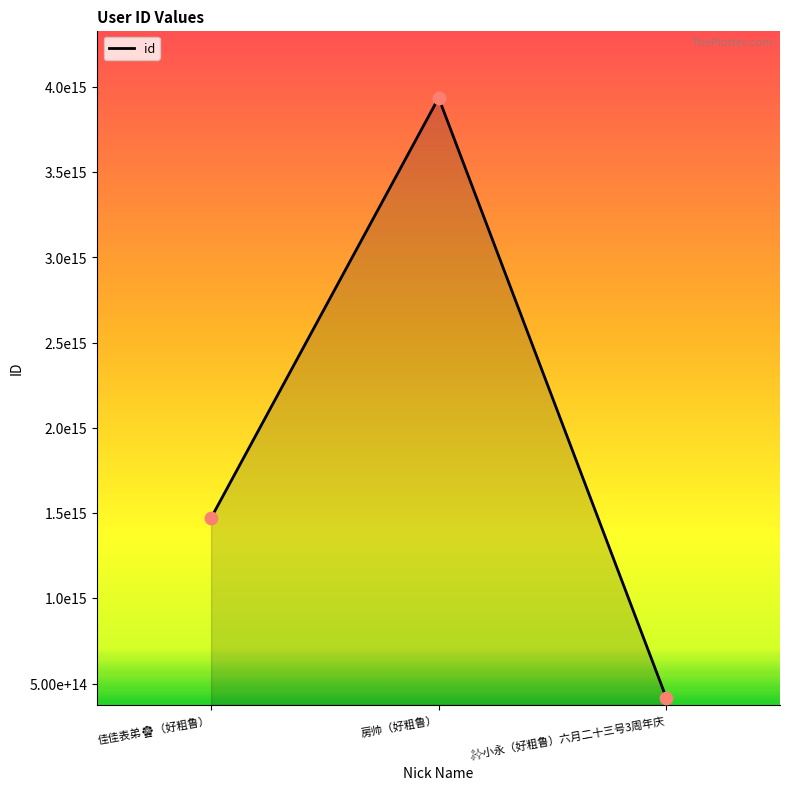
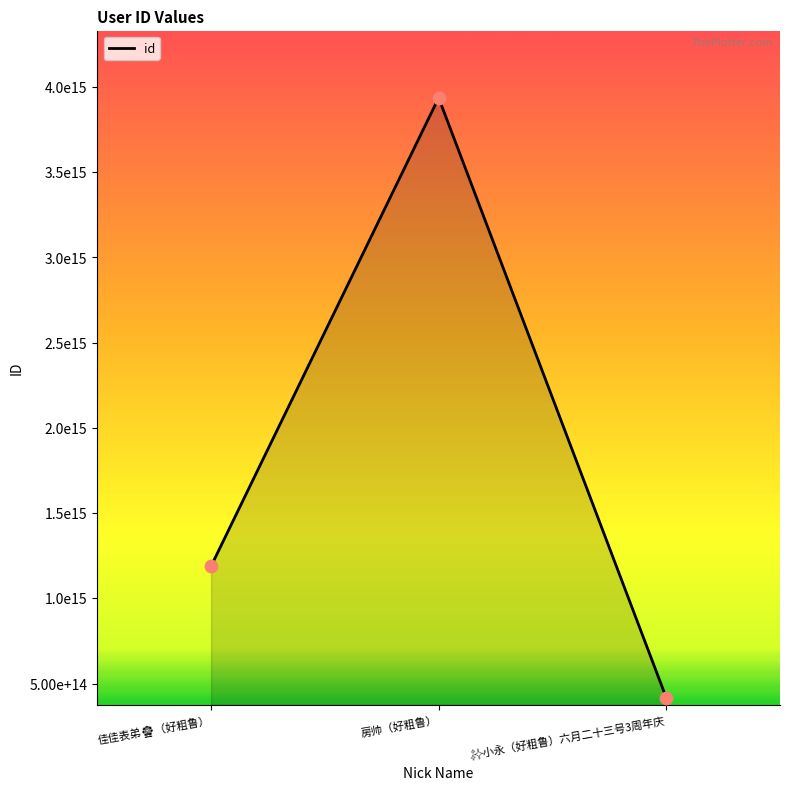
  {
-   "佳佳表弟🎡（好粗鲁）": 1470000000000000,
+   "佳佳表弟🎡（好粗鲁）": 1190000000000000,
    "房帅（好粗鲁）": 3940000000000000,
    "✨小永（好粗鲁）六月二十三号3周年庆": 420000000000000
  }
